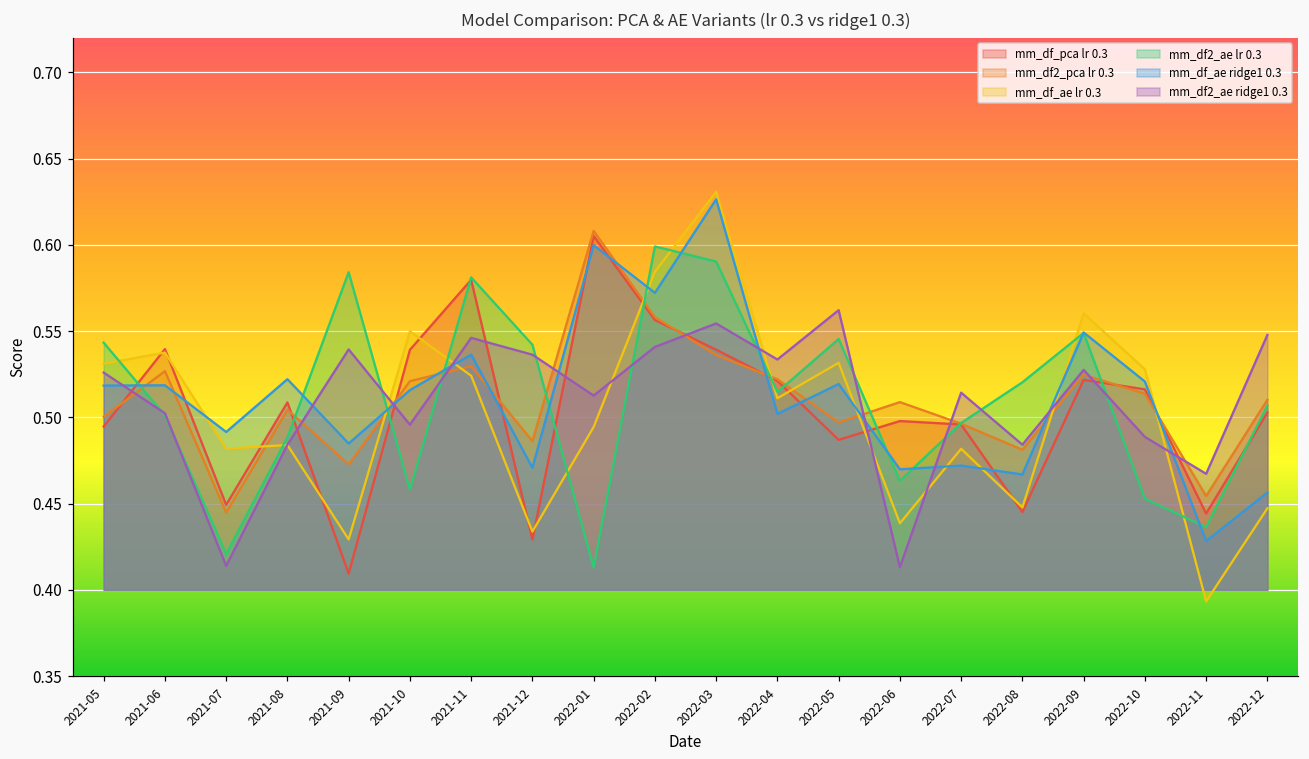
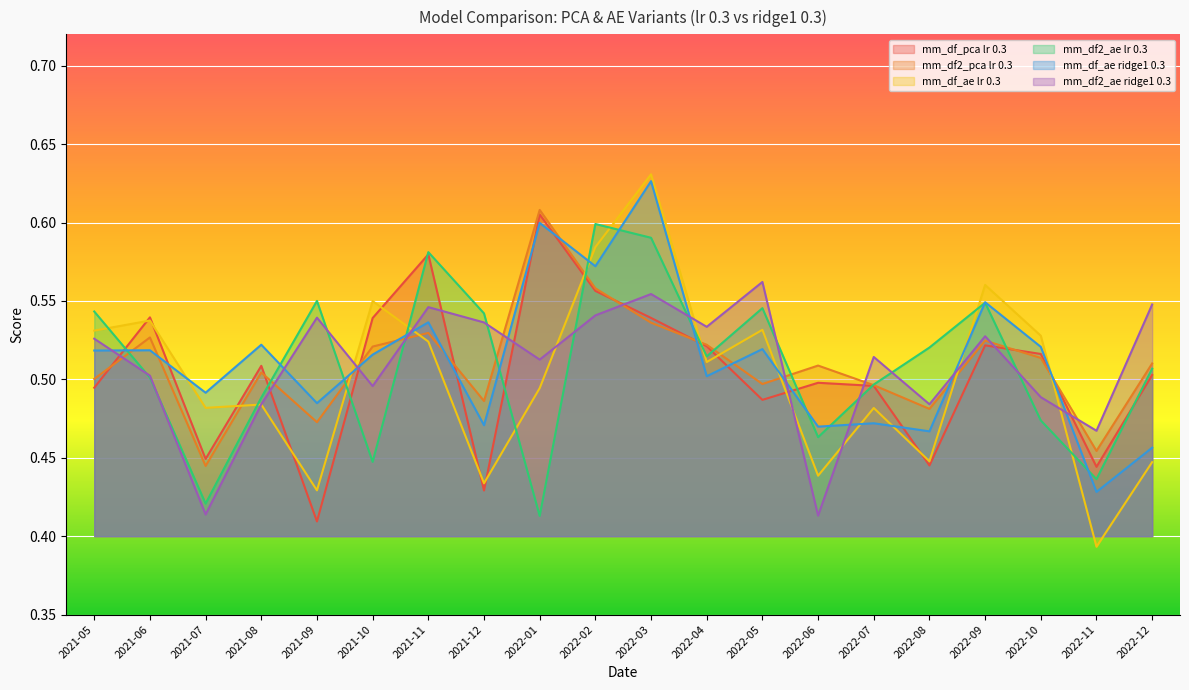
  {
    "mm_df2_ae lr 0.3": {
      "2021-05": 0.543,
      "2021-07": 0.421,
      "2021-08": 0.488,
-     "2021-09": 0.584,
-     "2021-10": 0.458,
+     "2021-09": 0.550,
+     "2021-10": 0.447,
      "2021-12": 0.542,
      "2022-01": 0.413,
      "2022-02": 0.599,
      "2022-03": 0.590,
      "2022-04": 0.515,
      "2022-05": 0.545,
      "2022-06": 0.463,
      "2022-08": 0.520,
-     "2022-10": 0.453,
+     "2022-10": 0.474,
      "2022-11": 0.436,
      "2022-12": 0.507
    },
    "mm_df_ae ridge1 0.3": {
      "2021-05": 0.518,
      "2021-06": 0.519,
      "2021-07": 0.491,
      "2021-08": 0.522,
      "2021-09": 0.485,
      "2021-10": 0.516,
      "2021-11": 0.536,
      "2021-12": 0.471,
      "2022-01": 0.600,
      "2022-02": 0.572,
      "2022-03": 0.626,
      "2022-04": 0.502,
      "2022-05": 0.519,
      "2022-06": 0.470,
      "2022-07": 0.472,
      "2022-08": 0.467,
      "2022-10": 0.521,
      "2022-11": 0.428,
      "2022-12": 0.456
    },
    "mm_df2_ae ridge1 0.3": {
      "2021-05": 0.526,
      "2021-07": 0.414,
      "2021-09": 0.539,
      "2021-10": 0.496,
      "2021-11": 0.546,
      "2021-12": 0.536,
      "2022-01": 0.513,
      "2022-02": 0.541,
      "2022-03": 0.554,
      "2022-04": 0.533,
      "2022-05": 0.562,
      "2022-06": 0.413,
      "2022-07": 0.514,
      "2022-08": 0.484,
      "2022-09": 0.527,
      "2022-10": 0.489,
      "2022-11": 0.467,
      "2022-12": 0.548
    }
  }
